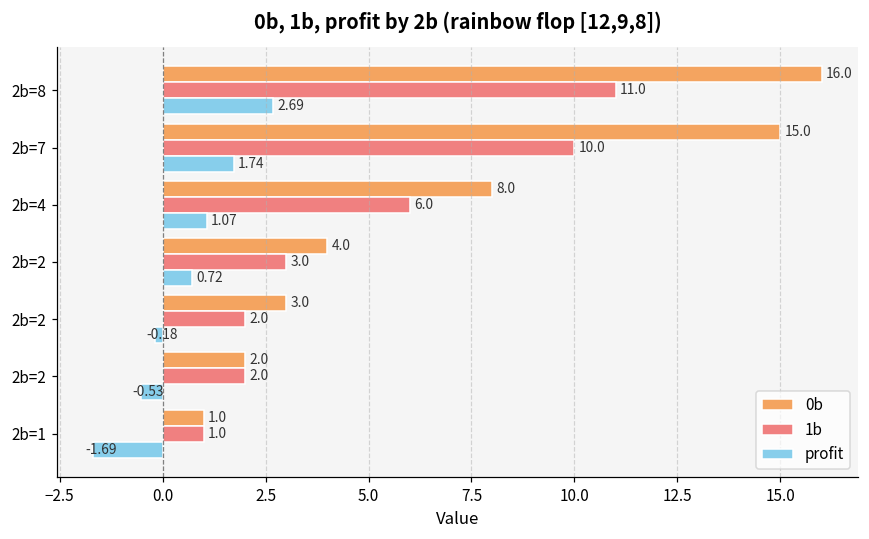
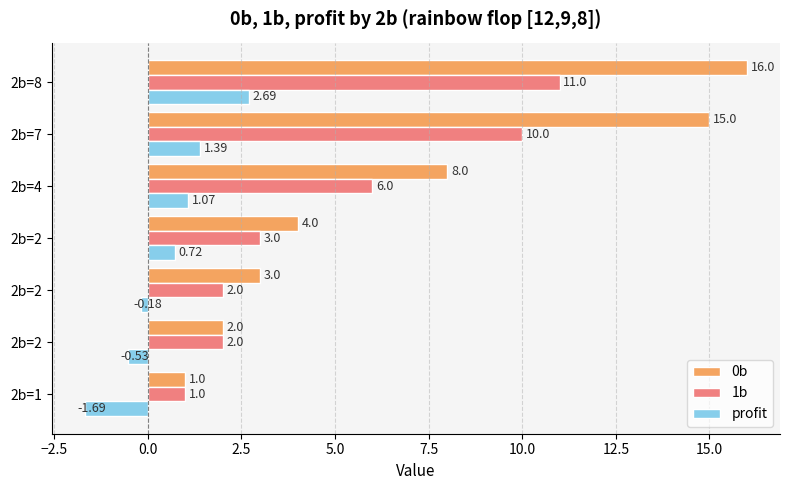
  {
    "profit": {
      "2b=8": 2.69,
-     "2b=7": 1.74,
+     "2b=7": 1.39,
      "2b=4": 1.07,
      "2b=1": -1.69
    }
  }
